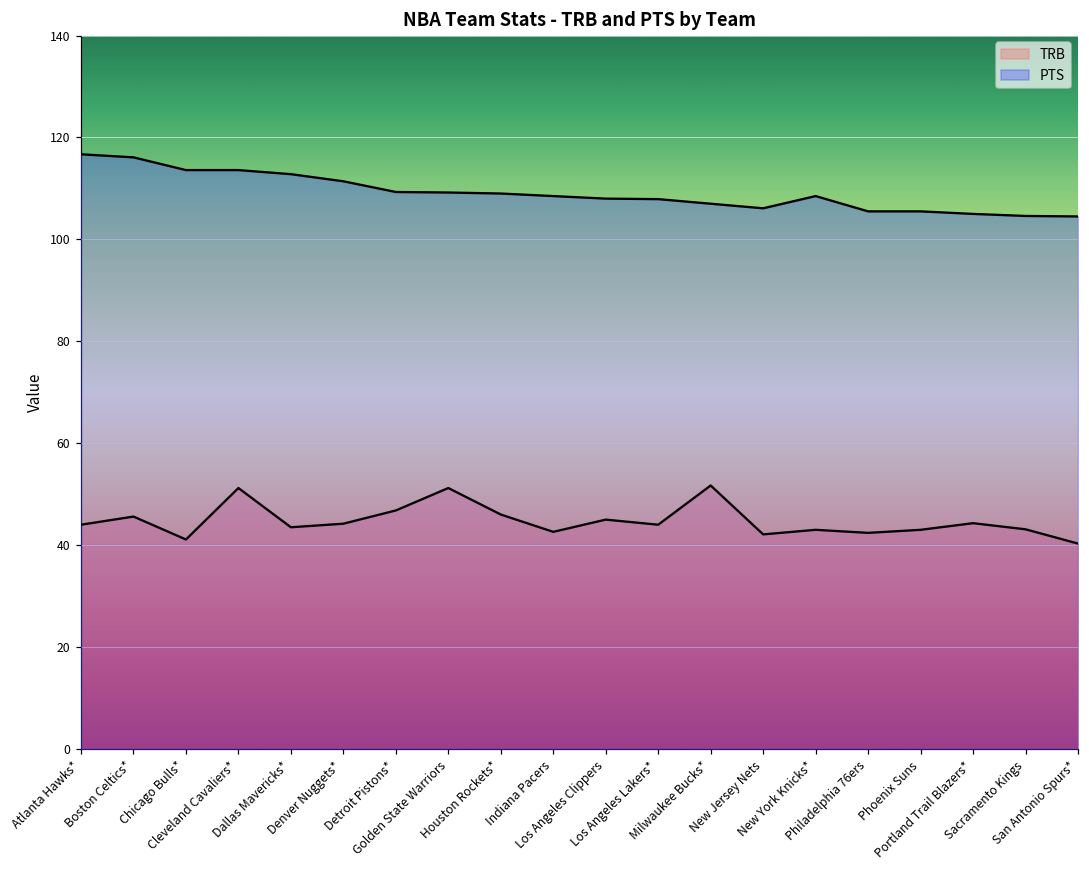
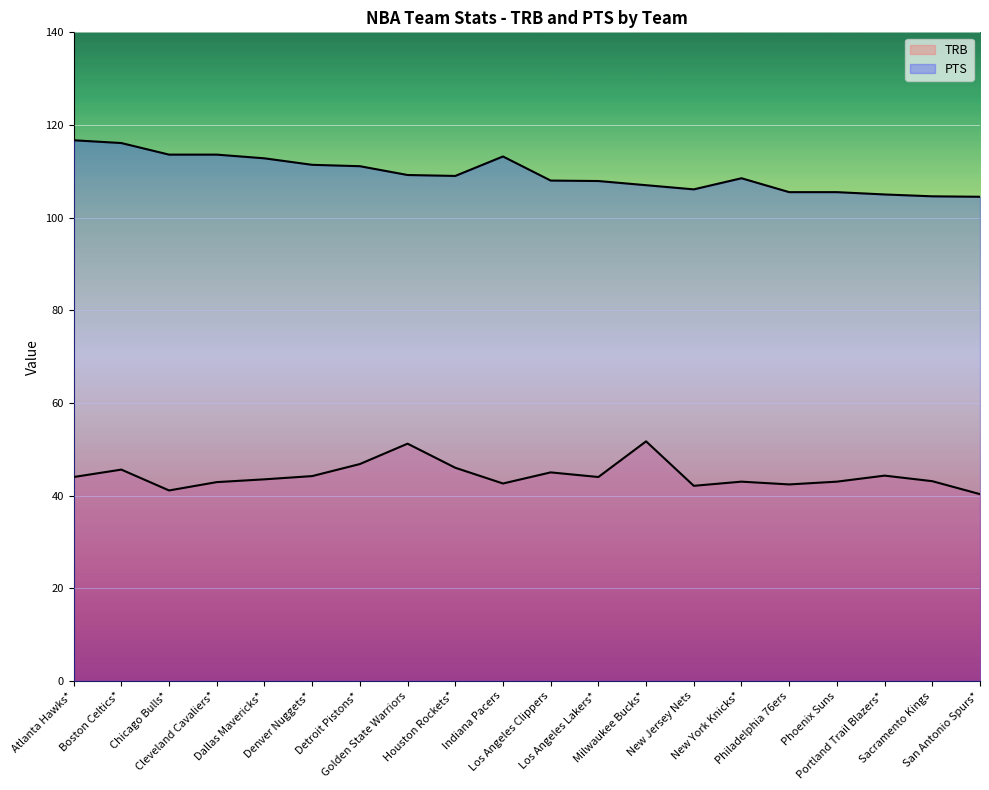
  {
    "TRB": {
      "Atlanta Hawks*": 44,
      "Boston Celtics*": 46,
      "Chicago Bulls*": 41,
-     "Cleveland Cavaliers*": 51,
+     "Cleveland Cavaliers*": 43,
      "Dallas Mavericks*": 44,
      "Denver Nuggets*": 44,
      "Detroit Pistons*": 47,
      "Golden State Warriors": 51,
      "Houston Rockets*": 46,
      "Indiana Pacers": 43,
      "Los Angeles Clippers": 45,
      "Los Angeles Lakers*": 44,
      "Milwaukee Bucks*": 52,
      "New Jersey Nets": 42,
      "New York Knicks*": 43,
      "Philadelphia 76ers": 42,
      "Phoenix Suns": 43,
      "Portland Trail Blazers*": 44,
      "Sacramento Kings": 43,
      "San Antonio Spurs*": 40
    },
    "PTS": {
      "Atlanta Hawks*": 117,
      "Boston Celtics*": 116,
      "Chicago Bulls*": 114,
      "Cleveland Cavaliers*": 114,
      "Dallas Mavericks*": 113,
      "Denver Nuggets*": 111,
-     "Detroit Pistons*": 109,
+     "Detroit Pistons*": 111,
      "Golden State Warriors": 109,
      "Houston Rockets*": 109,
-     "Indiana Pacers": 109,
+     "Indiana Pacers": 113,
      "Los Angeles Clippers": 108,
      "Los Angeles Lakers*": 108,
      "Milwaukee Bucks*": 107,
      "New Jersey Nets": 106,
      "New York Knicks*": 109,
      "Philadelphia 76ers": 106,
      "Phoenix Suns": 106,
      "Portland Trail Blazers*": 105,
      "Sacramento Kings": 105,
      "San Antonio Spurs*": 105
    }
  }
